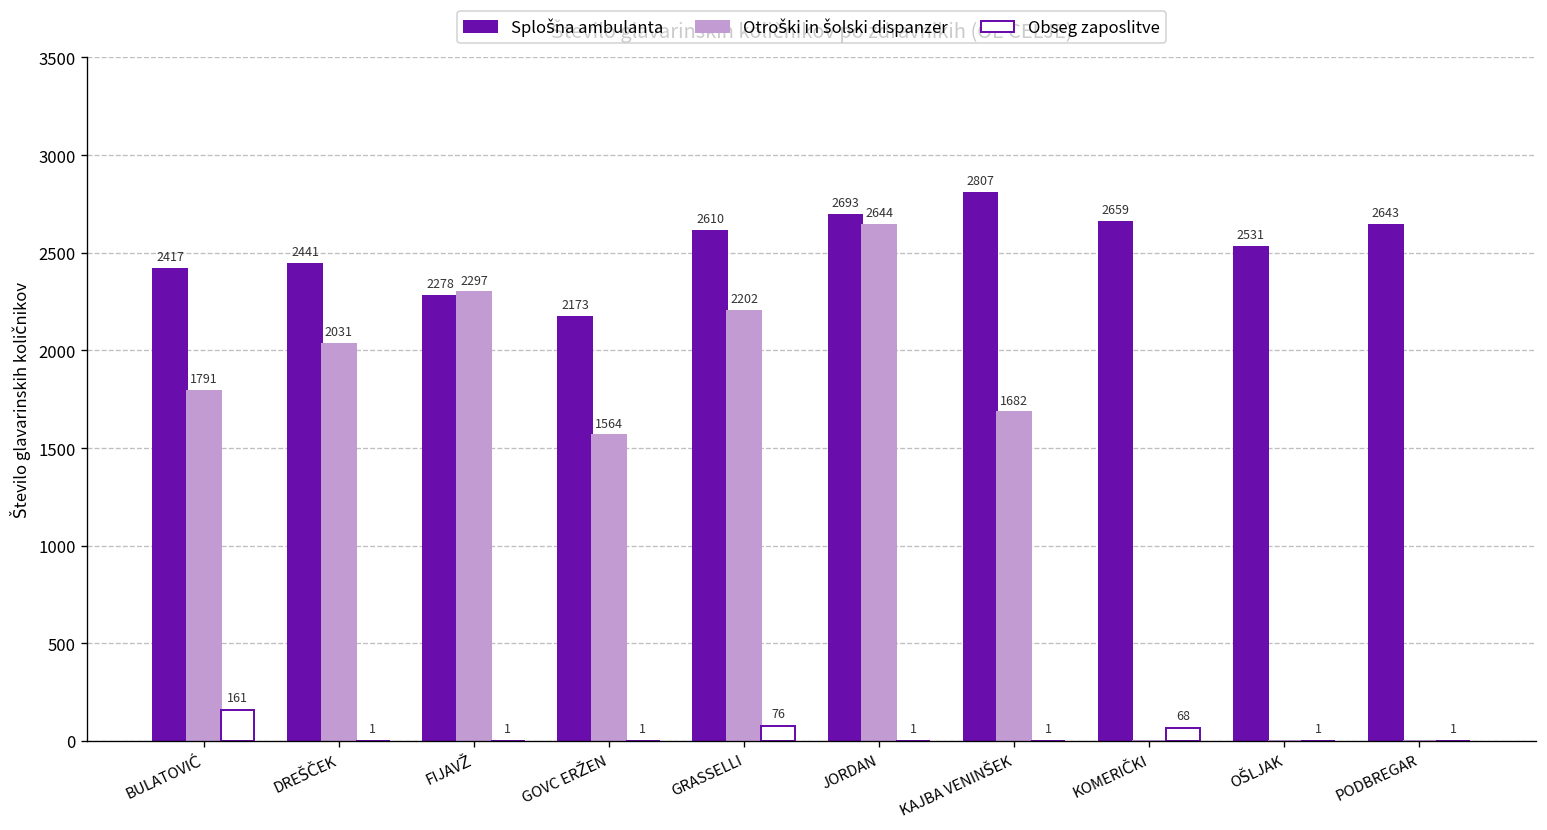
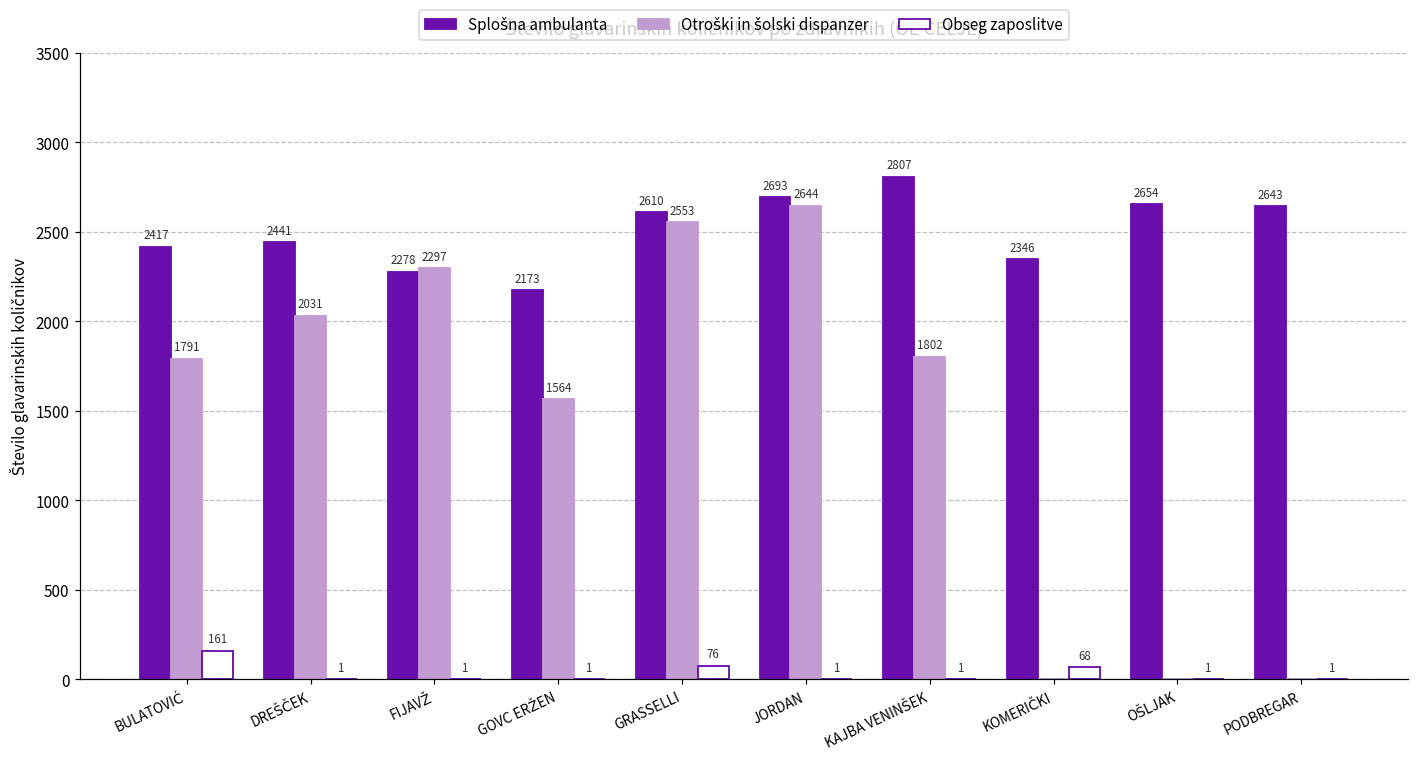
  {
    "Splošna ambulanta": {
      "BULATOVIĆ": 2417,
      "DREŠČEK": 2441,
      "FIJAVŽ": 2278,
      "GOVC ERŽEN": 2173,
      "GRASSELLI": 2610,
      "JORDAN": 2693,
      "KAJBA VENINŠEK": 2807,
-     "KOMERIČKI": 2659,
-     "OŠLJAK": 2531,
+     "KOMERIČKI": 2346,
+     "OŠLJAK": 2654,
      "PODBREGAR": 2643
    },
    "Otroški in šolski dispanzer": {
      "BULATOVIĆ": 1791,
      "DREŠČEK": 2031,
      "FIJAVŽ": 2297,
      "GOVC ERŽEN": 1564,
-     "GRASSELLI": 2202,
+     "GRASSELLI": 2553,
      "JORDAN": 2644,
-     "KAJBA VENINŠEK": 1682
+     "KAJBA VENINŠEK": 1802
    },
    "Obseg zaposlitve": {
      "BULATOVIĆ": 161,
      "DREŠČEK": 1,
      "FIJAVŽ": 1,
      "GOVC ERŽEN": 1,
      "GRASSELLI": 76,
      "JORDAN": 1,
      "KAJBA VENINŠEK": 1,
      "KOMERIČKI": 68,
      "OŠLJAK": 1,
      "PODBREGAR": 1
    }
  }
